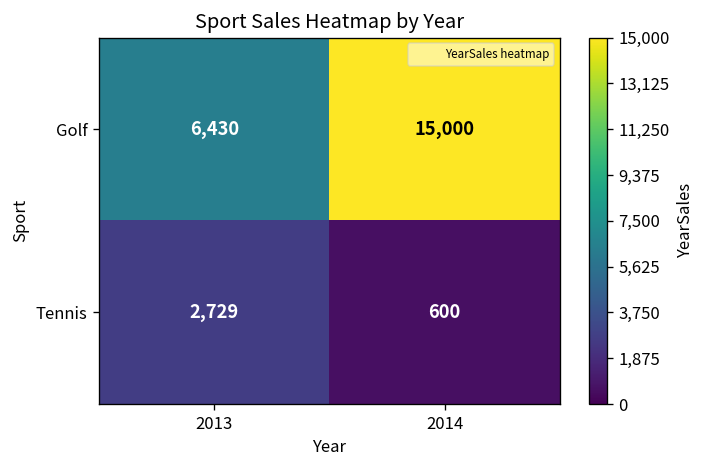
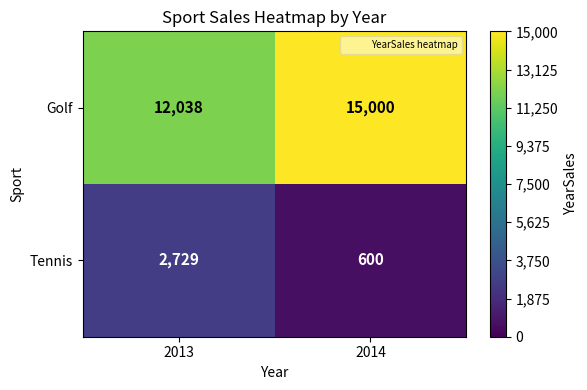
  {
    "Golf": {
-     "2013": "6,430",
+     "2013": "12,038",
      "2014": "15,000"
    },
    "Tennis": {
      "2013": "2,729",
      "2014": "600"
    }
  }
